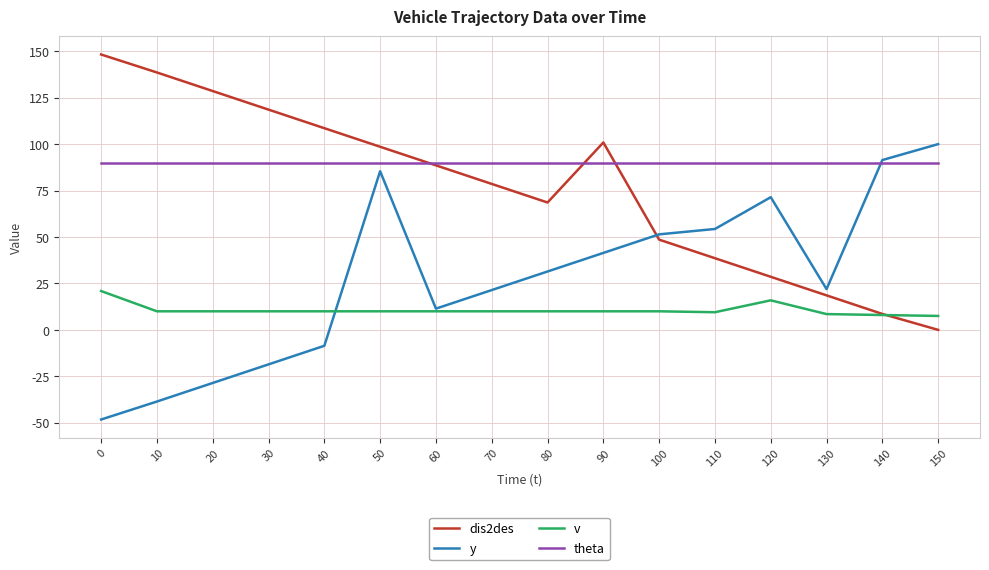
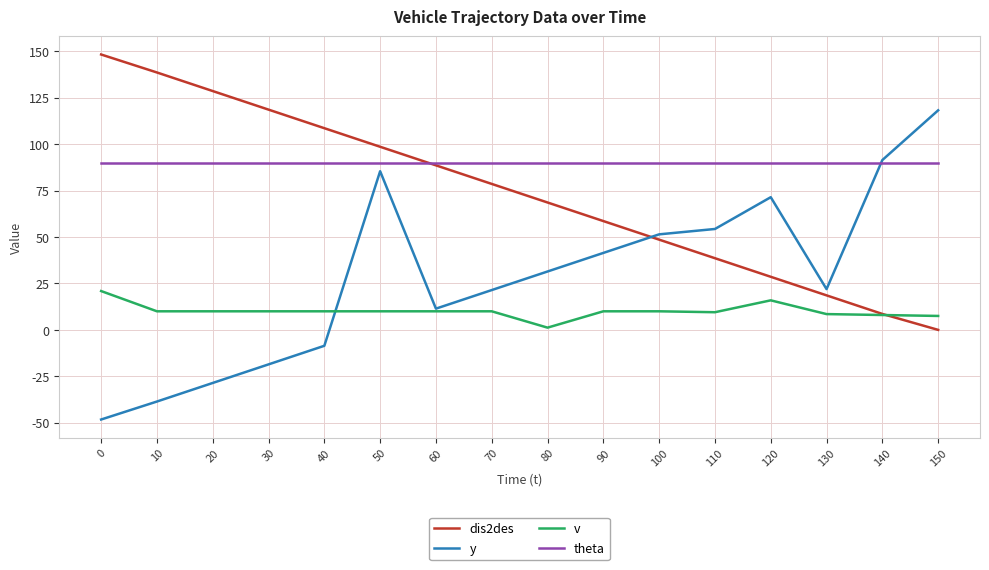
  {
    "dis2des": {
      "0": 148,
      "10": 139,
      "20": 129,
      "30": 119,
      "40": 109,
      "50": 99,
      "60": 89,
      "70": 79,
      "80": 69,
-     "90": 101,
+     "90": 59,
      "100": 49,
      "110": 39,
      "120": 29,
      "130": 19,
      "150": 0
    },
    "y": {
      "0": -48,
      "10": -39,
      "20": -29,
      "30": -19,
      "40": -9,
      "50": 85,
      "60": 11,
      "70": 21,
      "80": 31,
      "90": 41,
      "100": 51,
      "110": 54,
      "120": 71,
      "130": 22,
      "140": 91,
-     "150": 100
+     "150": 118
    },
    "v": {
      "0": 21,
      "10": 10,
      "20": 10,
      "30": 10,
      "40": 10,
      "50": 10,
      "60": 10,
      "70": 10,
-     "80": 10,
+     "80": 1,
      "90": 10,
      "100": 10,
      "110": 10,
      "120": 16,
      "130": 9,
      "150": 8
    },
    "theta": {
      "0": 90,
      "10": 90,
      "20": 90,
      "30": 90,
      "40": 90,
      "50": 90,
      "60": 90,
      "70": 90,
      "80": 90,
      "90": 90,
      "100": 90,
      "110": 90,
      "120": 90,
      "130": 90,
      "140": 90,
      "150": 90
    }
  }
